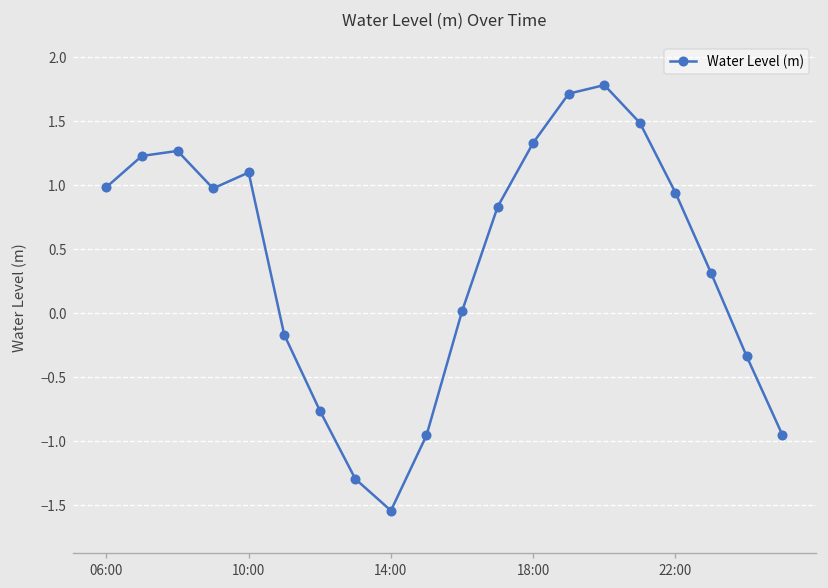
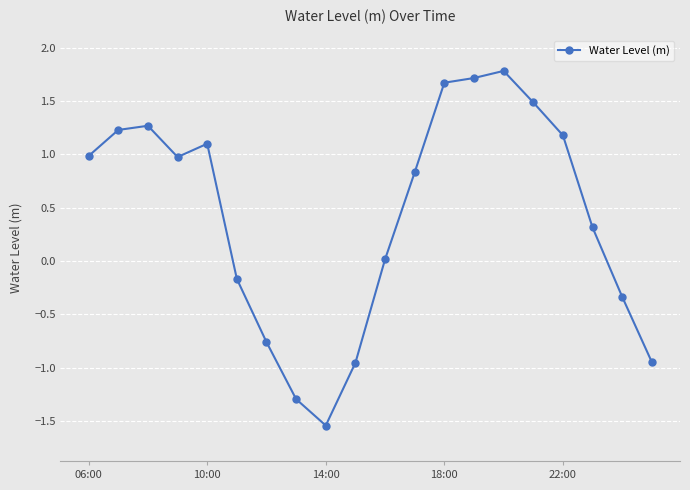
  {
    "06:00": 0.98,
    "10:00": 1.10,
    "14:00": -1.54,
-   "18:00": 1.33,
-   "22:00": 0.94
+   "18:00": 1.67,
+   "22:00": 1.18
  }
